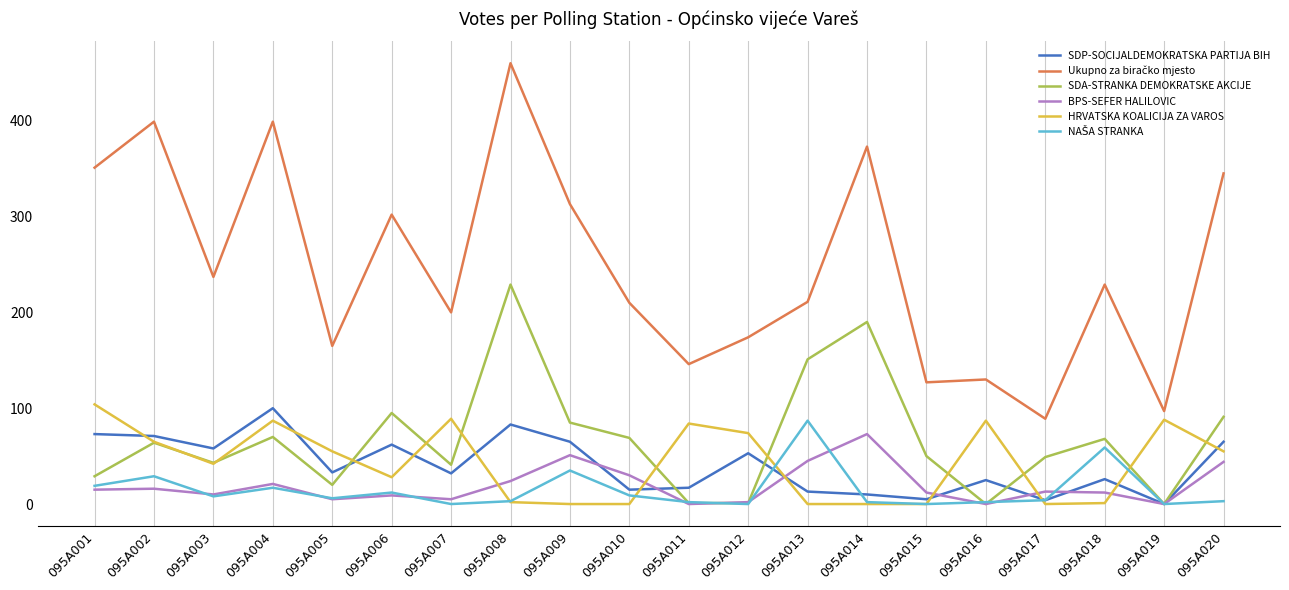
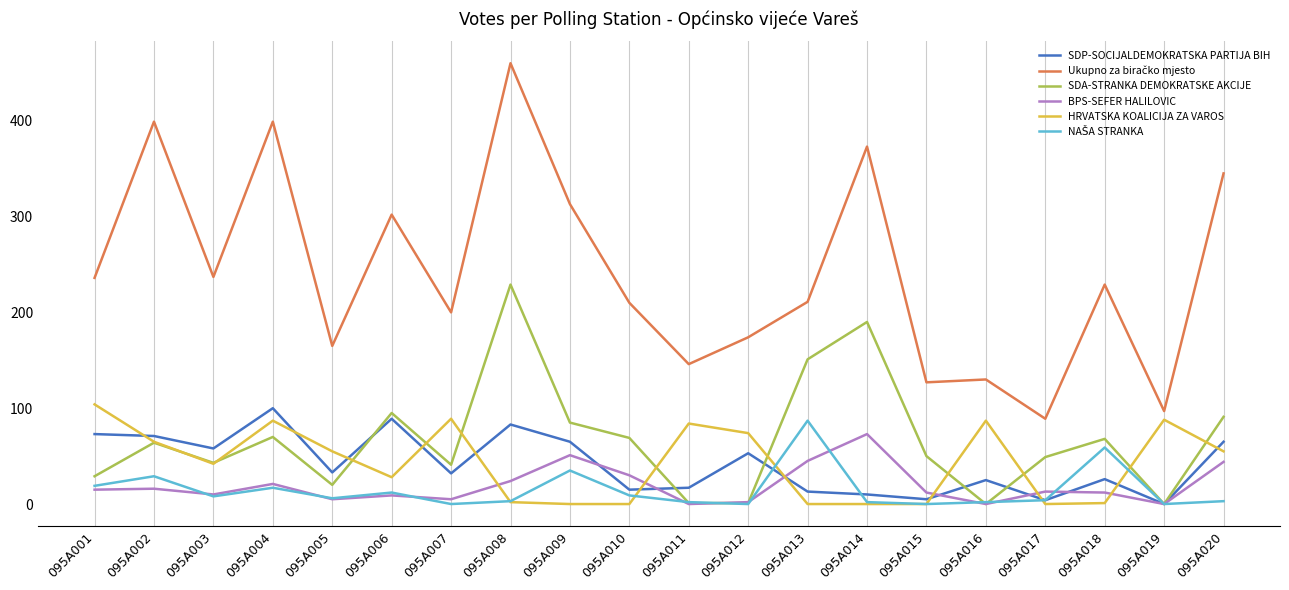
  {
    "SDP-SOCIJALDEMOKRATSKA PARTIJA BIH": {
      "095A001": 70,
      "095A002": 70,
      "095A003": 60,
      "095A004": 100,
      "095A005": 30,
-     "095A006": 60,
+     "095A006": 90,
      "095A007": 30,
      "095A008": 80,
      "095A009": 70,
      "095A010": 20,
      "095A011": 20,
      "095A012": 50,
      "095A013": 10,
      "095A014": 10,
      "095A015": 10,
      "095A016": 30,
      "095A018": 30,
      "095A020": 70
    },
    "Ukupno za biračko mjesto": {
-     "095A001": 350,
+     "095A001": 240,
      "095A002": 400,
      "095A003": 240,
      "095A004": 400,
      "095A005": 170,
      "095A006": 300,
      "095A007": 200,
      "095A008": 460,
      "095A009": 310,
      "095A010": 210,
      "095A011": 150,
      "095A012": 170,
      "095A013": 210,
      "095A014": 370,
      "095A015": 130,
      "095A016": 130,
      "095A017": 90,
      "095A018": 230,
      "095A019": 100,
      "095A020": 350
    },
    "BPS-SEFER HALILOVIC": {
      "095A001": 20,
      "095A002": 20,
      "095A004": 20,
      "095A006": 10,
      "095A007": 10,
      "095A008": 20,
      "095A009": 50,
      "095A010": 30,
      "095A013": 50,
      "095A014": 70,
      "095A015": 10,
      "095A017": 10,
      "095A018": 10,
      "095A020": 40
    },
    "NAŠA STRANKA": {
      "095A001": 20,
      "095A002": 30,
      "095A004": 20,
      "095A006": 10,
      "095A007": 0,
      "095A009": 40,
      "095A010": 10,
      "095A013": 90,
      "095A018": 60,
      "095A020": 0
    }
  }
